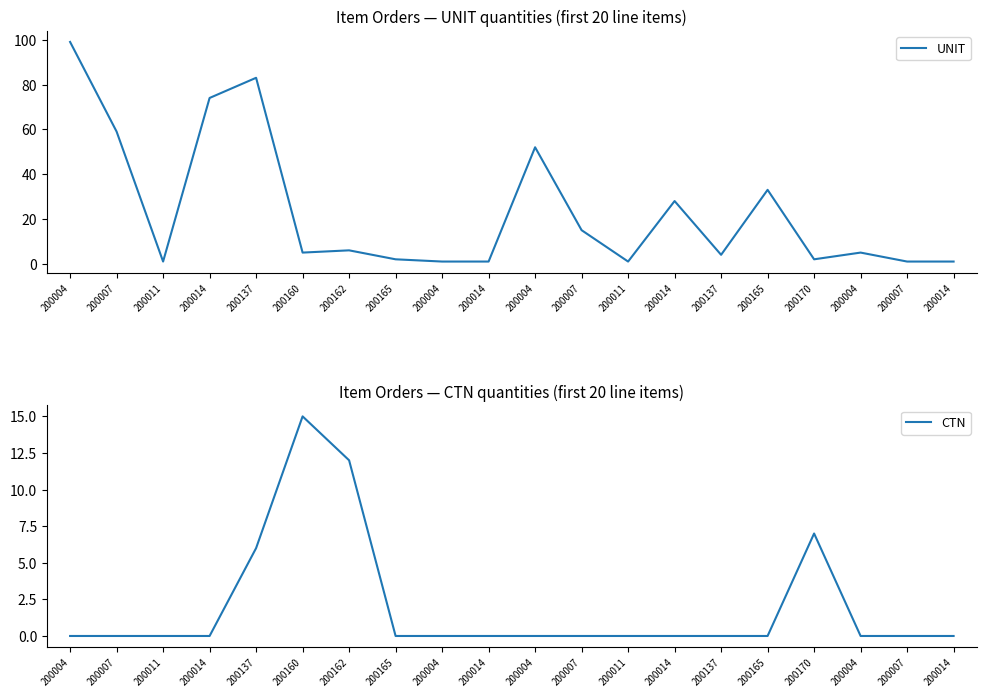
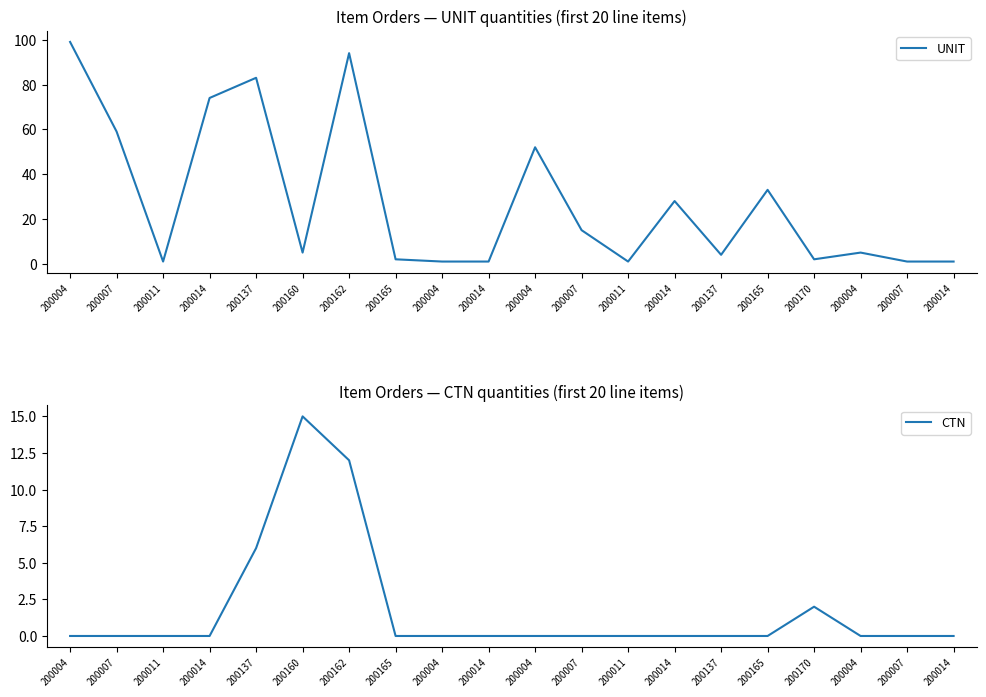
  {
    "Item Orders — UNIT quantities (first 20 line items)": {
      "200160": 5,
-     "200162": 6,
+     "200162": 94,
      "200170": 2
    },
    "Item Orders — CTN quantities (first 20 line items)": {
      "200160": 15,
      "200162": 12,
-     "200170": 7
+     "200170": 2
    }
  }
